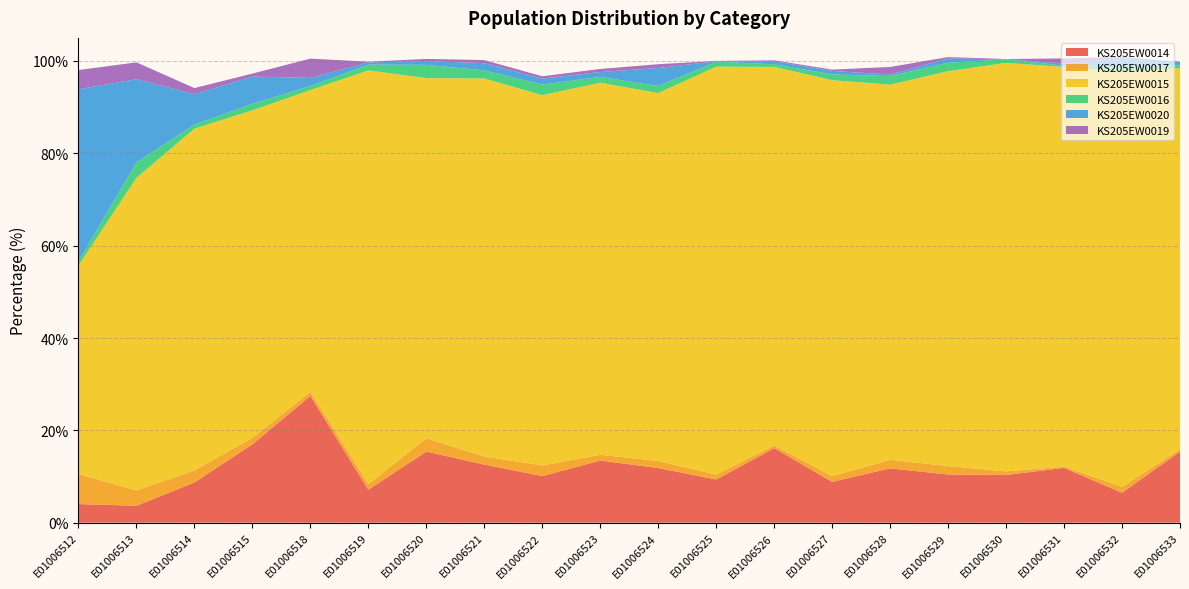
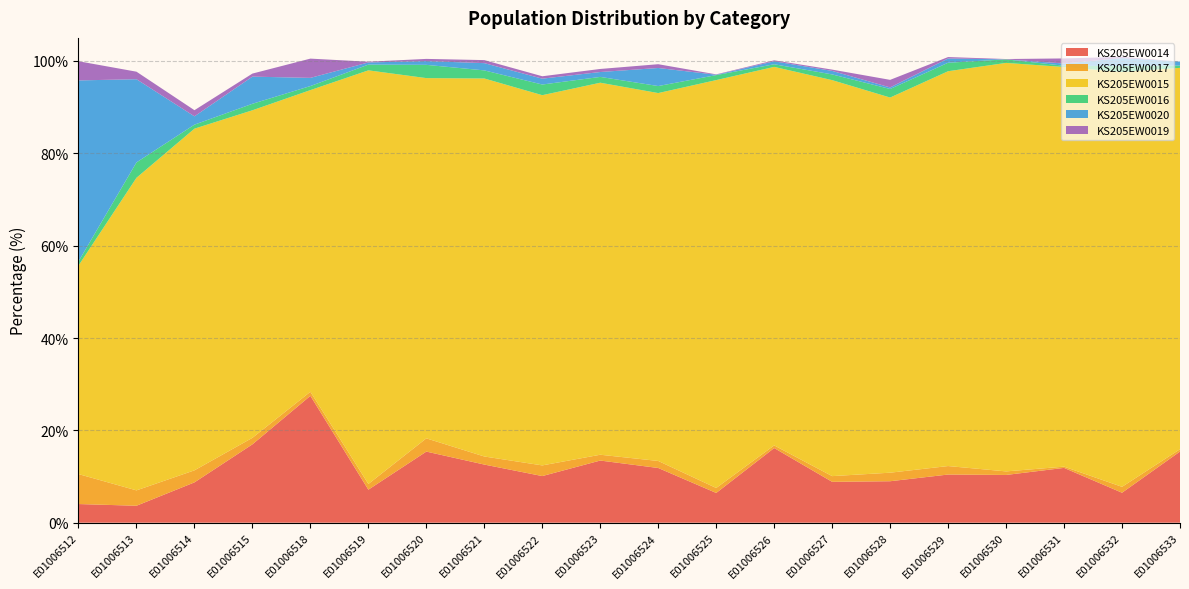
  {
    "KS205EW0014": {
      "E01006512": "4%",
      "E01006513": "4%",
      "E01006514": "9%",
      "E01006515": "17%",
      "E01006518": "27%",
      "E01006519": "7%",
      "E01006520": "15%",
      "E01006521": "13%",
      "E01006522": "10%",
      "E01006523": "13%",
      "E01006524": "12%",
-     "E01006525": "9%",
+     "E01006525": "6%",
      "E01006526": "16%",
      "E01006527": "9%",
-     "E01006528": "12%",
+     "E01006528": "9%",
      "E01006529": "10%",
      "E01006530": "10%",
      "E01006532": "6%"
    },
    "KS205EW0016": {
      "E01006512": "1%",
      "E01006513": "3%",
      "E01006514": "1%",
      "E01006515": "1%",
      "E01006518": "1%",
      "E01006520": "3%",
      "E01006521": "2%",
      "E01006522": "2%",
      "E01006523": "1%",
      "E01006524": "2%",
      "E01006526": "1%",
      "E01006527": "1%",
      "E01006529": "2%"
    },
    "KS205EW0020": {
-     "E01006512": "37%",
+     "E01006512": "39%",
      "E01006513": "18%",
-     "E01006514": "7%",
+     "E01006514": "2%",
      "E01006515": "6%",
      "E01006518": "2%",
      "E01006521": "2%",
      "E01006523": "1%",
      "E01006524": "4%"
    },
    "KS205EW0019": {
      "E01006512": "4%",
-     "E01006513": "4%",
+     "E01006513": "2%",
      "E01006514": "1%",
      "E01006515": "1%",
      "E01006518": "4%",
      "E01006521": "1%",
      "E01006523": "1%",
      "E01006524": "1%",
      "E01006528": "2%"
    }
  }
